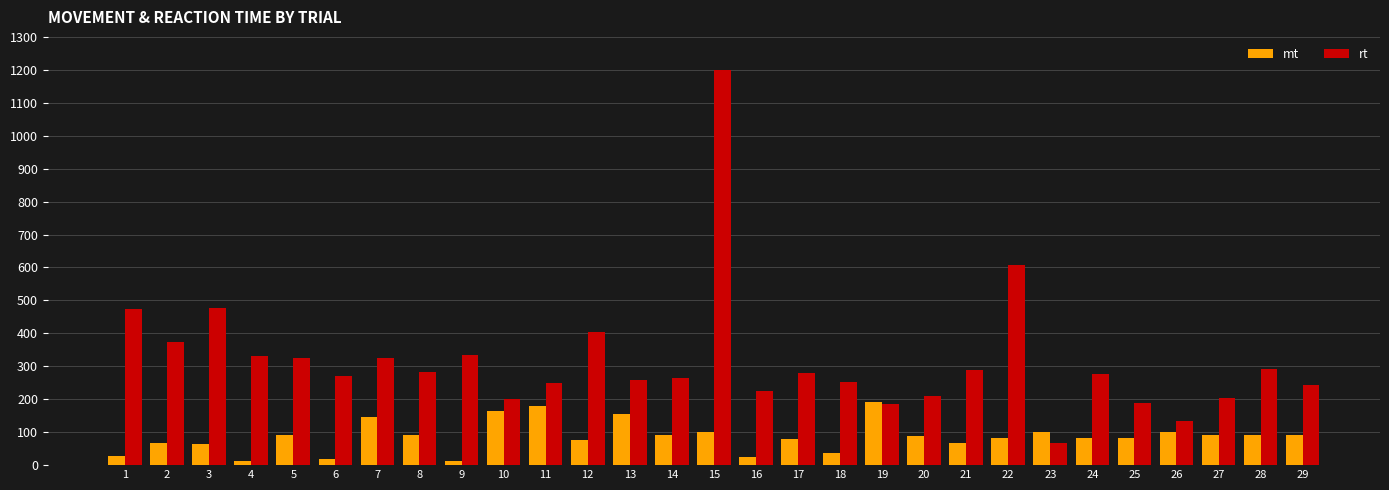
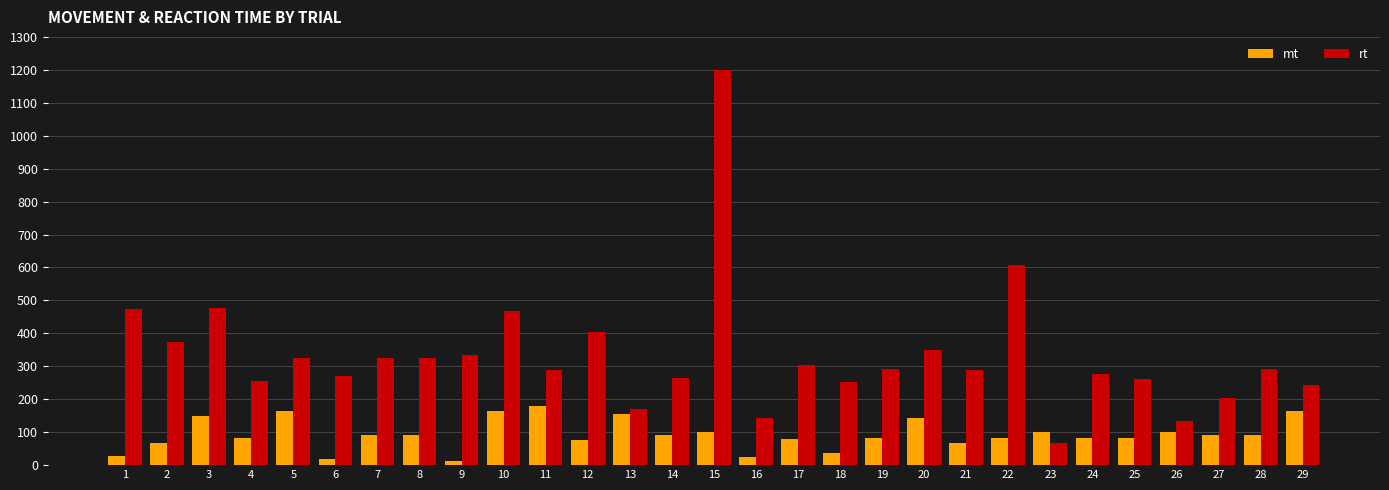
  {
    "mt": {
      "1": 30,
      "2": 70,
-     "3": 70,
-     "4": 10,
-     "5": 90,
+     "3": 150,
+     "4": 80,
+     "5": 170,
      "6": 20,
-     "7": 150,
+     "7": 90,
      "8": 90,
      "9": 10,
      "10": 160,
      "11": 180,
      "12": 80,
      "13": 150,
      "14": 90,
      "15": 100,
      "16": 30,
      "17": 80,
      "18": 40,
-     "19": 190,
-     "20": 90,
+     "19": 80,
+     "20": 140,
      "21": 70,
      "22": 80,
      "23": 100,
      "24": 80,
      "25": 80,
      "26": 100,
      "27": 90,
      "28": 90,
-     "29": 90
+     "29": 160
    },
    "rt": {
      "1": 470,
      "2": 380,
      "3": 480,
-     "4": 330,
+     "4": 250,
      "5": 330,
      "6": 270,
      "7": 330,
-     "8": 280,
+     "8": 330,
      "9": 330,
-     "10": 200,
-     "11": 250,
+     "10": 470,
+     "11": 290,
      "12": 400,
-     "13": 260,
+     "13": 170,
      "14": 270,
      "15": 1200,
-     "16": 220,
-     "17": 280,
+     "16": 140,
+     "17": 310,
      "18": 250,
-     "19": 190,
-     "20": 210,
+     "19": 290,
+     "20": 350,
      "21": 290,
      "22": 610,
      "23": 70,
      "24": 280,
-     "25": 190,
+     "25": 260,
      "26": 130,
      "27": 200,
      "28": 290,
      "29": 240
    }
  }
